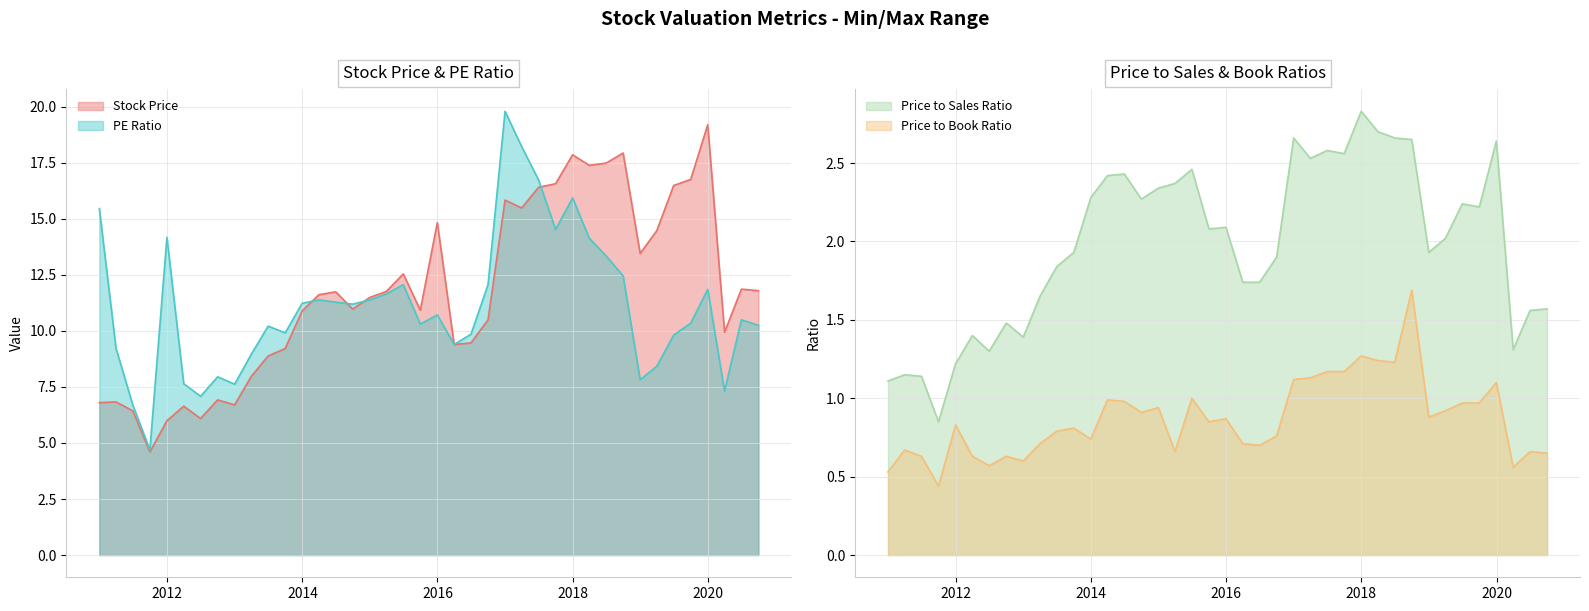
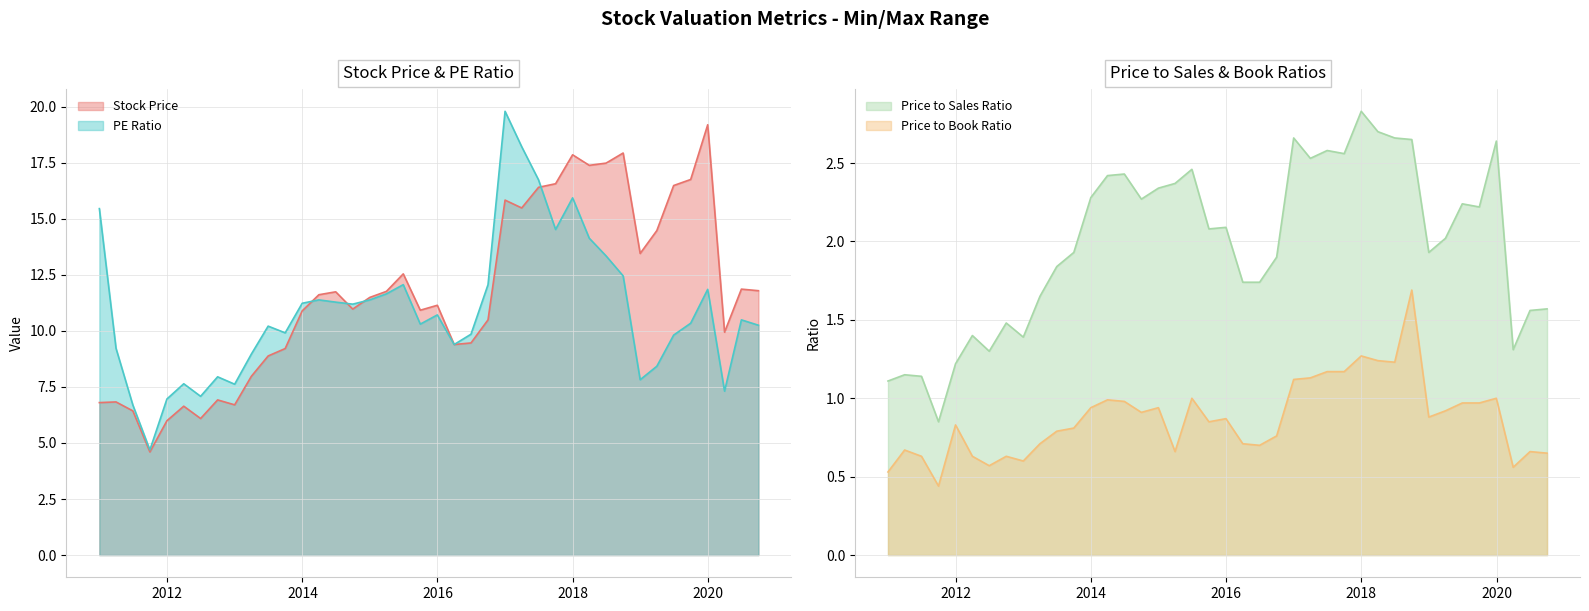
  {
    "Stock Price & PE Ratio": {
      "Stock Price": {
        "2012": 6.0,
        "2014": 10.9,
-       "2016": 14.8,
+       "2016": 11.1,
        "2018": 17.9,
        "2020": 19.2
      },
      "PE Ratio": {
-       "2012": 14.2,
+       "2012": 7.0,
        "2014": 11.2,
        "2016": 10.7,
        "2018": 15.9,
        "2020": 11.9
      }
    },
    "Price to Sales & Book Ratios": {
      "Price to Sales Ratio": {
        "2012": 1.22,
        "2014": 2.28,
        "2016": 2.09,
        "2018": 2.83,
        "2020": 2.64
      },
      "Price to Book Ratio": {
        "2012": 0.83,
-       "2014": 0.74,
+       "2014": 0.94,
        "2016": 0.87,
        "2018": 1.27,
-       "2020": 1.1
+       "2020": 1.0
      }
    }
  }
